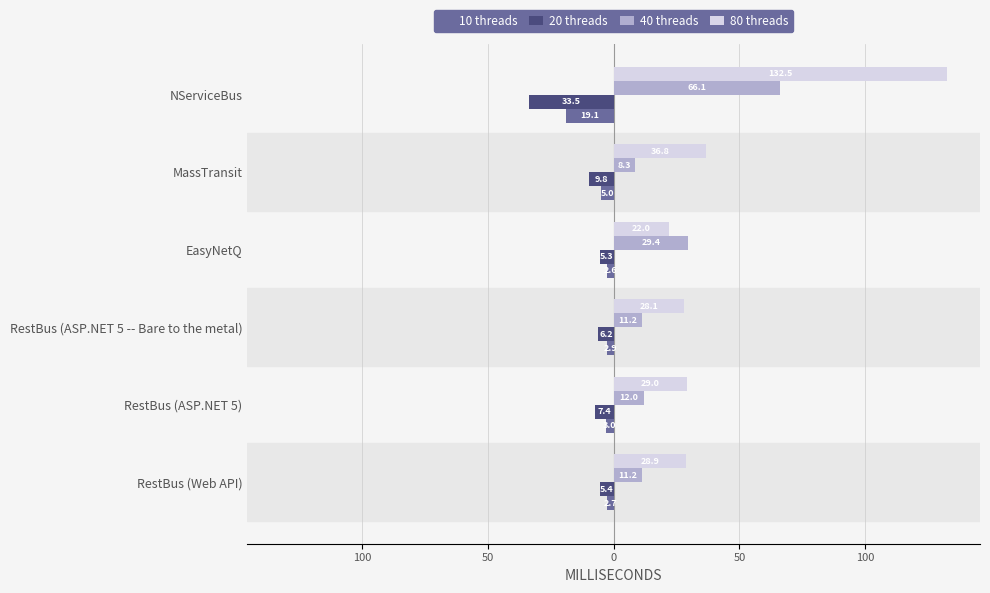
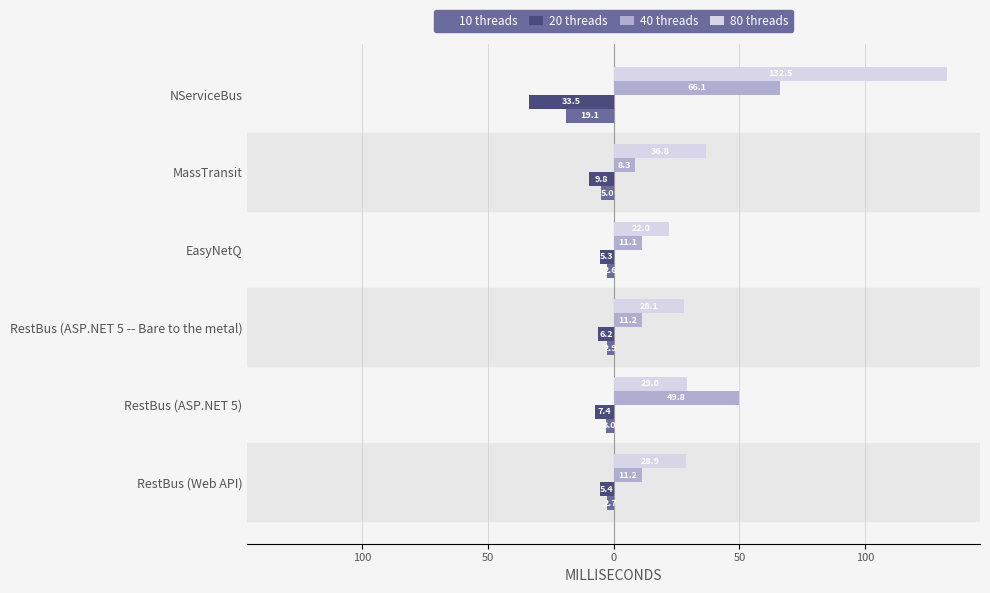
  {
    "40 threads": {
      "NServiceBus": 66.1,
      "MassTransit": 8.3,
-     "EasyNetQ": 29.4,
+     "EasyNetQ": 11.1,
      "RestBus (ASP.NET 5 -- Bare to the metal)": 11.2,
-     "RestBus (ASP.NET 5)": 12.0,
+     "RestBus (ASP.NET 5)": 49.8,
      "RestBus (Web API)": 11.2
    }
  }
